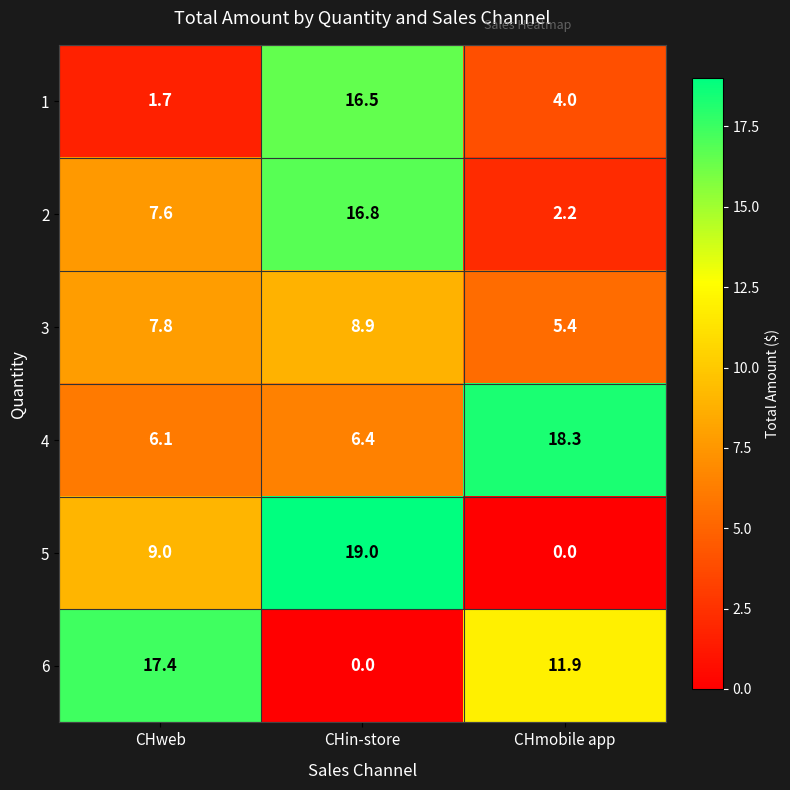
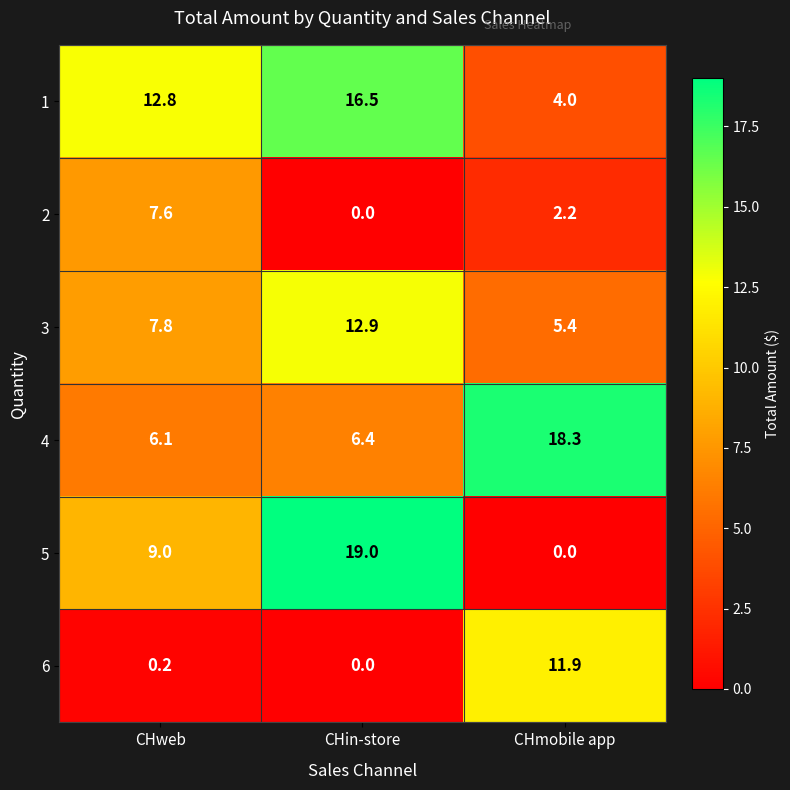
  {
    "1": {
-     "CHweb": 1.7,
+     "CHweb": 12.8,
      "CHin-store": 16.5,
      "CHmobile app": 4.0
    },
    "2": {
      "CHweb": 7.6,
-     "CHin-store": 16.8,
+     "CHin-store": 0.0,
      "CHmobile app": 2.2
    },
    "3": {
      "CHweb": 7.8,
-     "CHin-store": 8.9,
+     "CHin-store": 12.9,
      "CHmobile app": 5.4
    },
    "4": {
      "CHweb": 6.1,
      "CHin-store": 6.4,
      "CHmobile app": 18.3
    },
    "5": {
      "CHweb": 9.0,
      "CHin-store": 19.0,
      "CHmobile app": 0.0
    },
    "6": {
-     "CHweb": 17.4,
+     "CHweb": 0.2,
      "CHin-store": 0.0,
      "CHmobile app": 11.9
    }
  }
